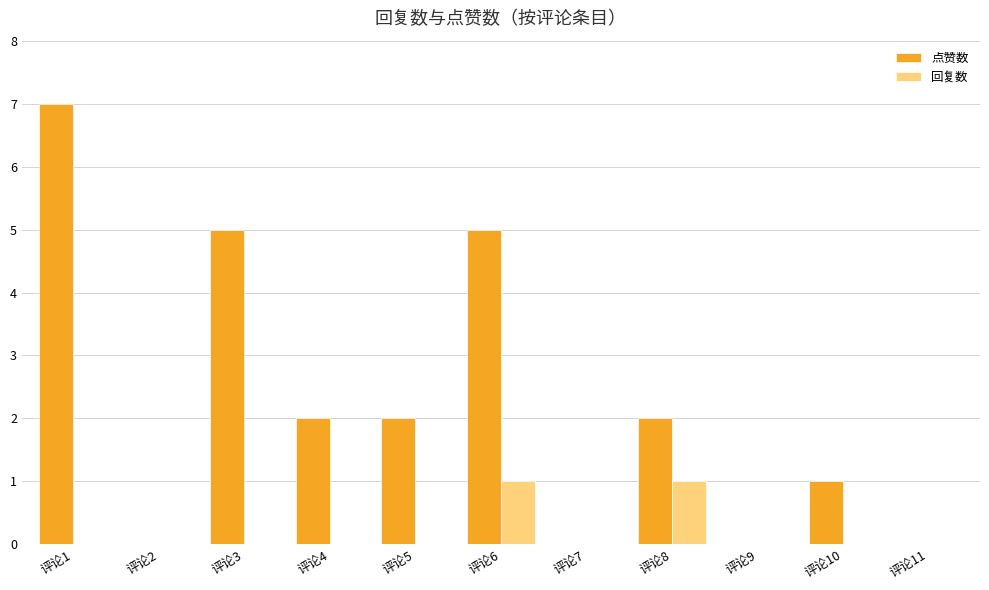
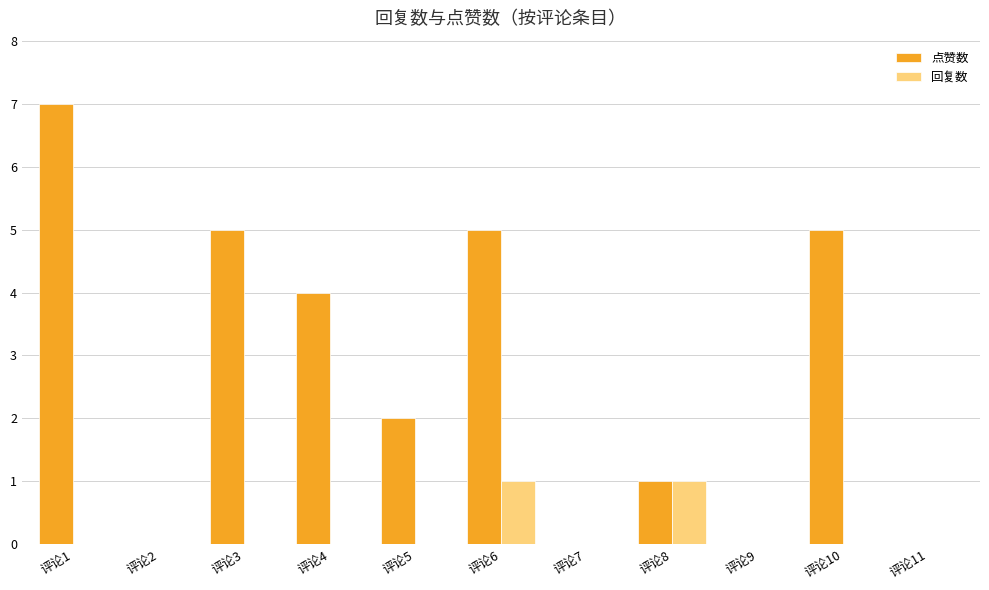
  {
    "点赞数": {
      "评论1": 7,
      "评论2": 0,
      "评论3": 5,
-     "评论4": 2,
+     "评论4": 4,
      "评论5": 2,
      "评论6": 5,
      "评论7": 0,
-     "评论8": 2,
+     "评论8": 1,
      "评论9": 0,
-     "评论10": 1,
+     "评论10": 5,
      "评论11": 0
    },
    "回复数": {
      "评论1": 0,
      "评论2": 0,
      "评论3": 0,
      "评论4": 0,
      "评论5": 0,
      "评论6": 1,
      "评论7": 0,
      "评论8": 1,
      "评论9": 0,
      "评论10": 0,
      "评论11": 0
    }
  }
